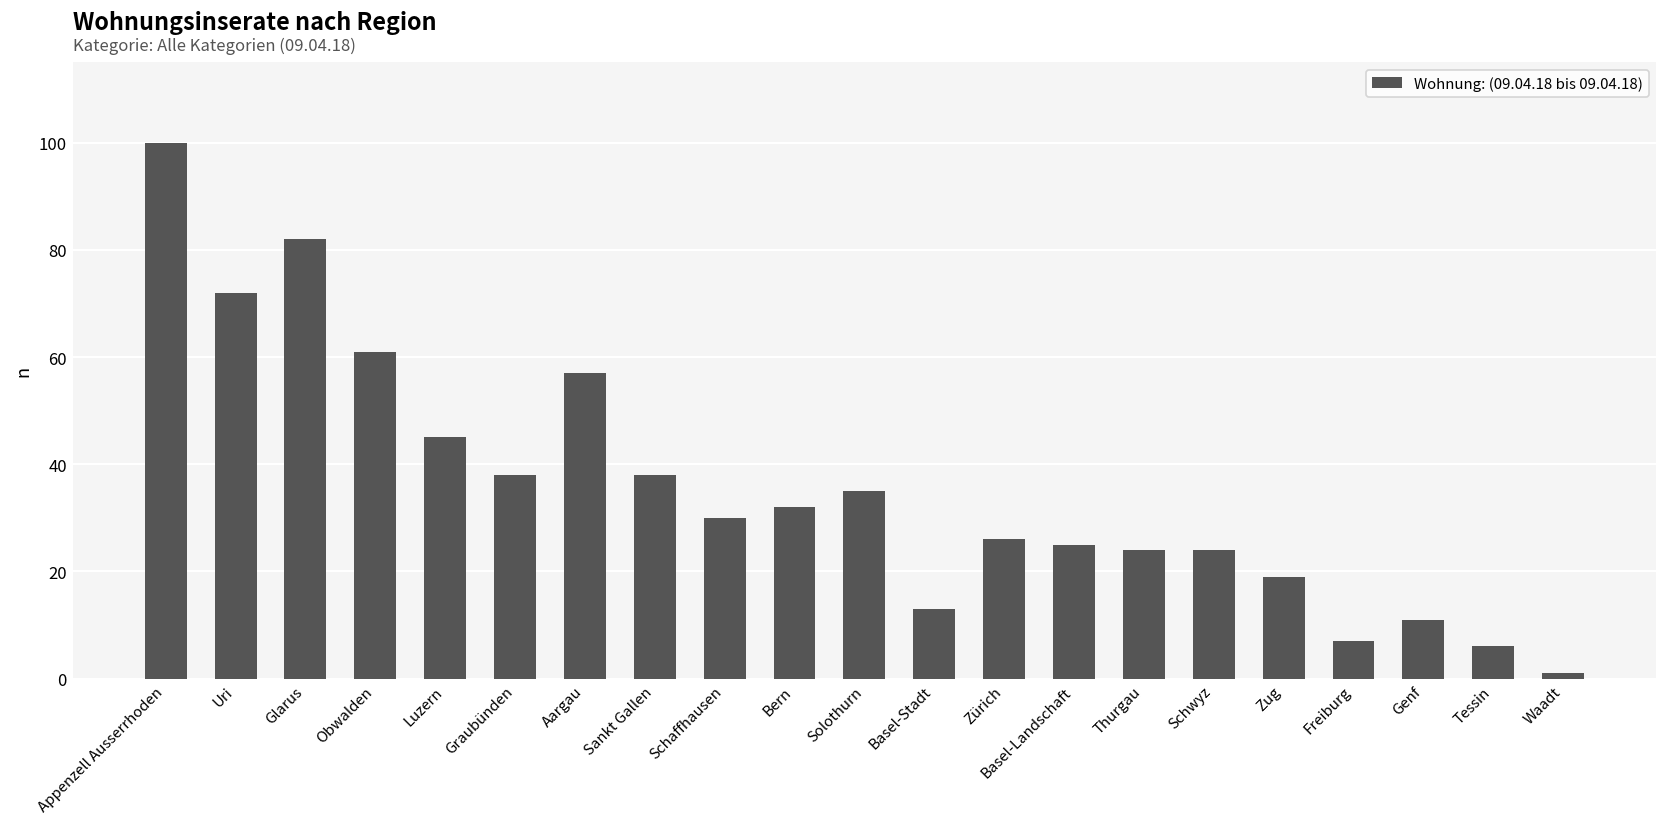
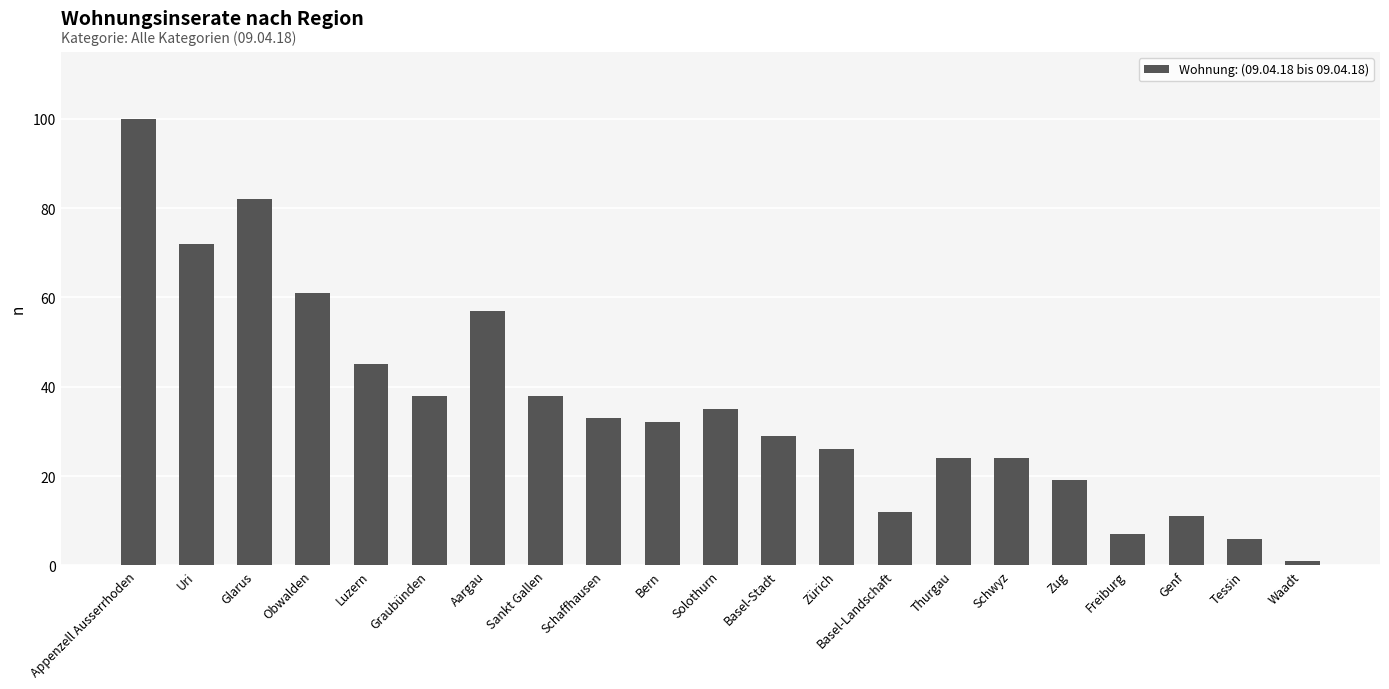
  {
    "Appenzell Ausserrhoden": 100,
    "Uri": 72,
    "Glarus": 82,
    "Obwalden": 61,
    "Luzern": 45,
    "Graubünden": 38,
    "Aargau": 57,
    "Sankt Gallen": 38,
-   "Schaffhausen": 30,
+   "Schaffhausen": 33,
    "Bern": 32,
    "Solothurn": 35,
-   "Basel-Stadt": 13,
+   "Basel-Stadt": 29,
    "Zürich": 26,
-   "Basel-Landschaft": 25,
+   "Basel-Landschaft": 12,
    "Thurgau": 24,
    "Schwyz": 24,
    "Zug": 19,
    "Freiburg": 7,
    "Genf": 11,
    "Tessin": 6,
    "Waadt": 1
  }
